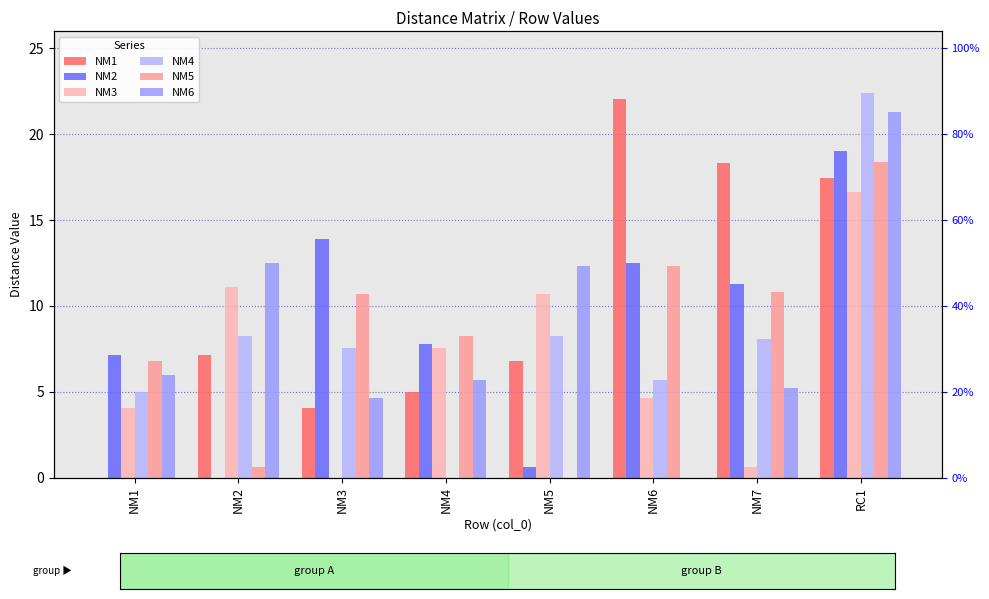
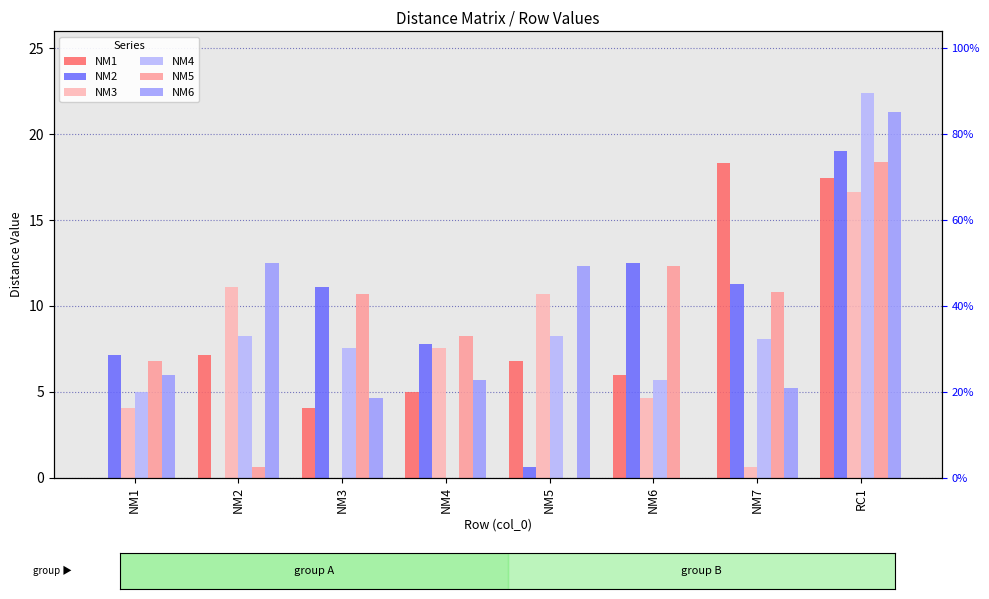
  {
    "NM1": {
      "NM1": 0.0,
      "NM2": 7.1,
      "NM3": 4.1,
      "NM4": 5.0,
      "NM5": 6.8,
-     "NM6": 22.1,
+     "NM6": 6.0,
      "NM7": 18.3,
      "RC1": 17.4
    },
    "NM2": {
      "NM1": 7.1,
      "NM2": 0.0,
-     "NM3": 13.9,
+     "NM3": 11.1,
      "NM4": 7.8,
      "NM5": 0.6,
      "NM6": 12.5,
      "NM7": 11.3,
      "RC1": 19.0
    }
  }
